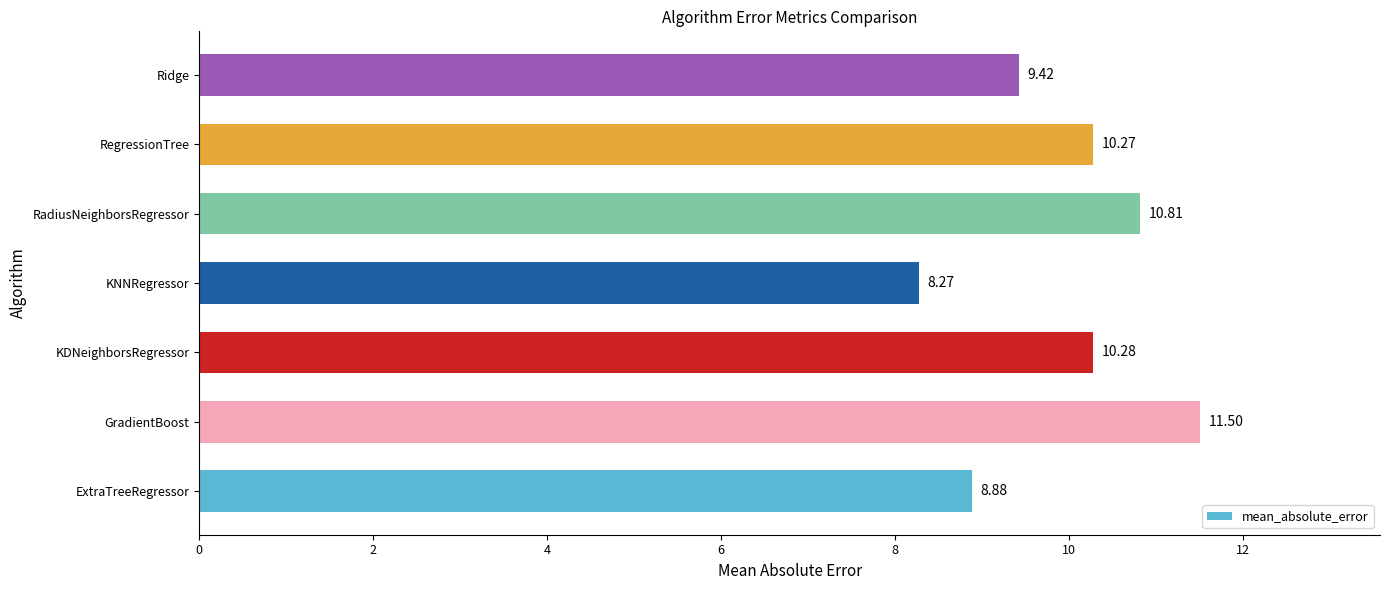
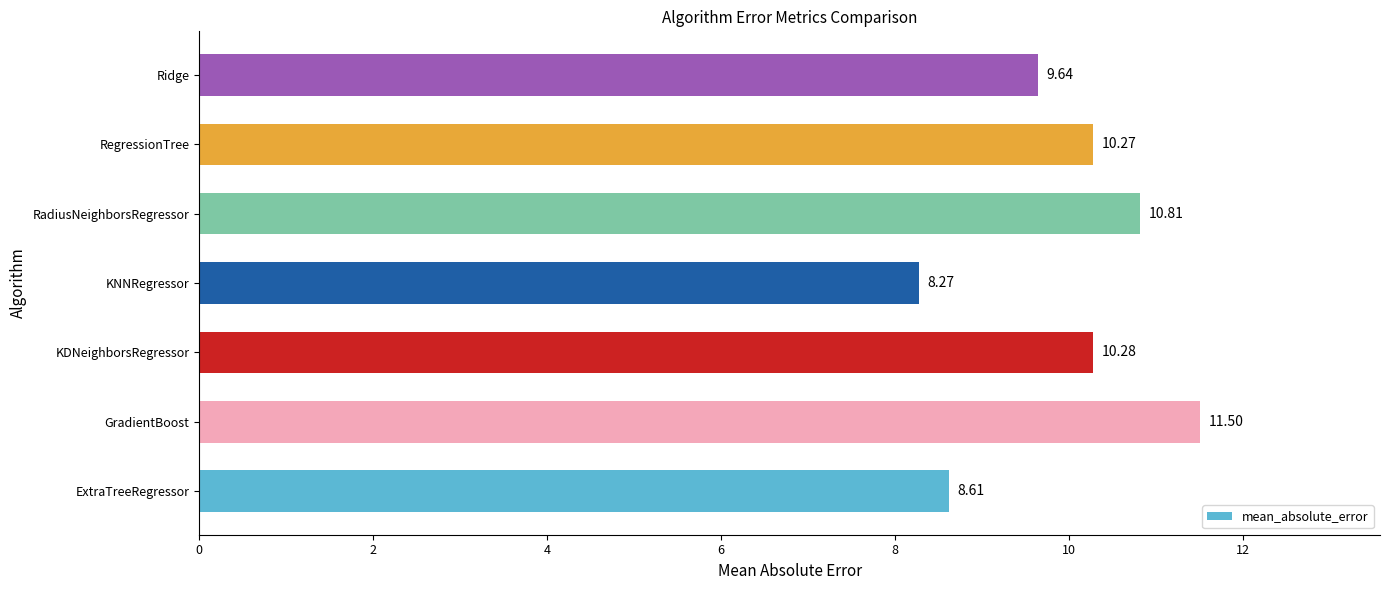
  {
-   "Ridge": 9.42,
+   "Ridge": 9.64,
    "RegressionTree": 10.27,
    "RadiusNeighborsRegressor": 10.81,
    "KNNRegressor": 8.27,
    "KDNeighborsRegressor": 10.28,
    "GradientBoost": 11.50,
-   "ExtraTreeRegressor": 8.88
+   "ExtraTreeRegressor": 8.61
  }
